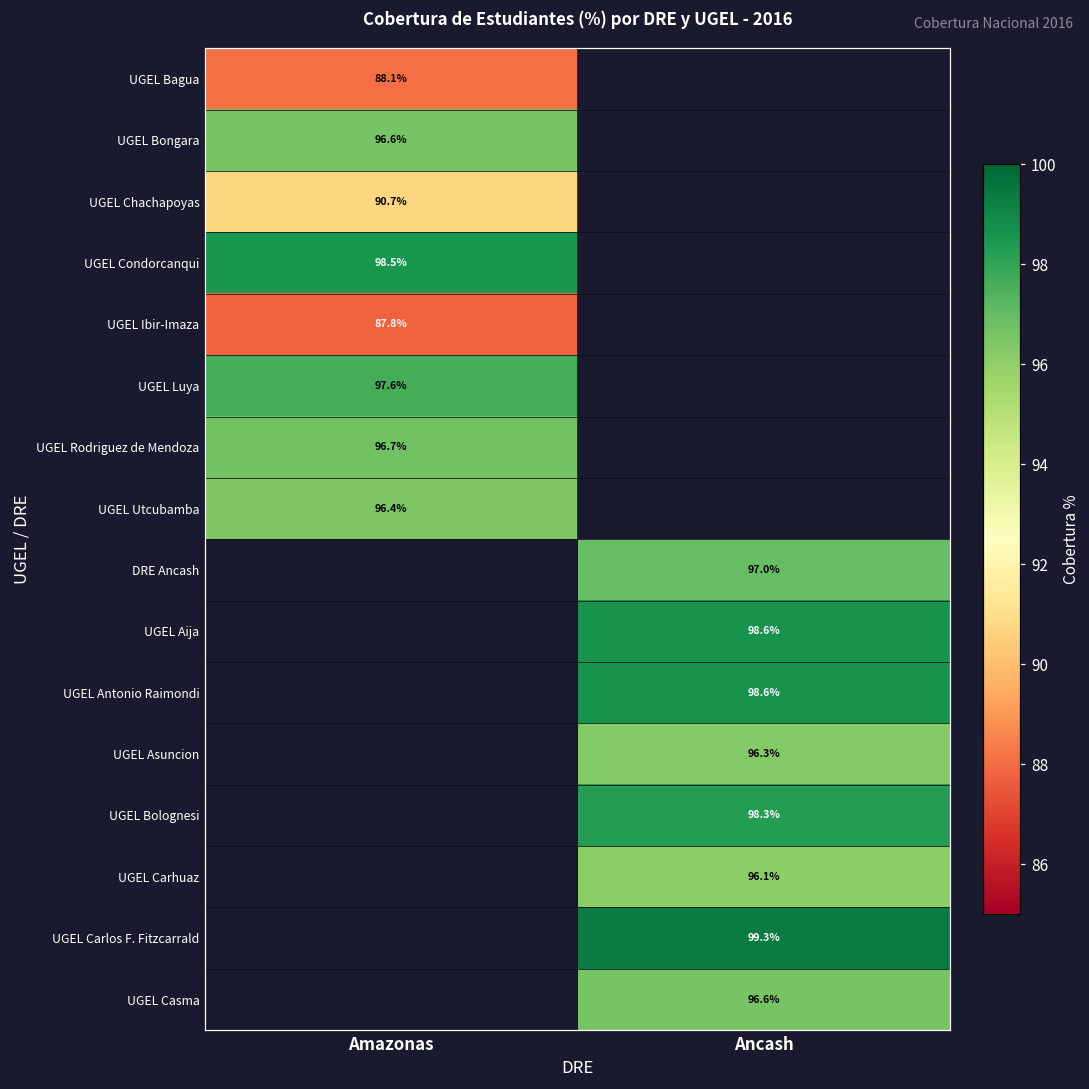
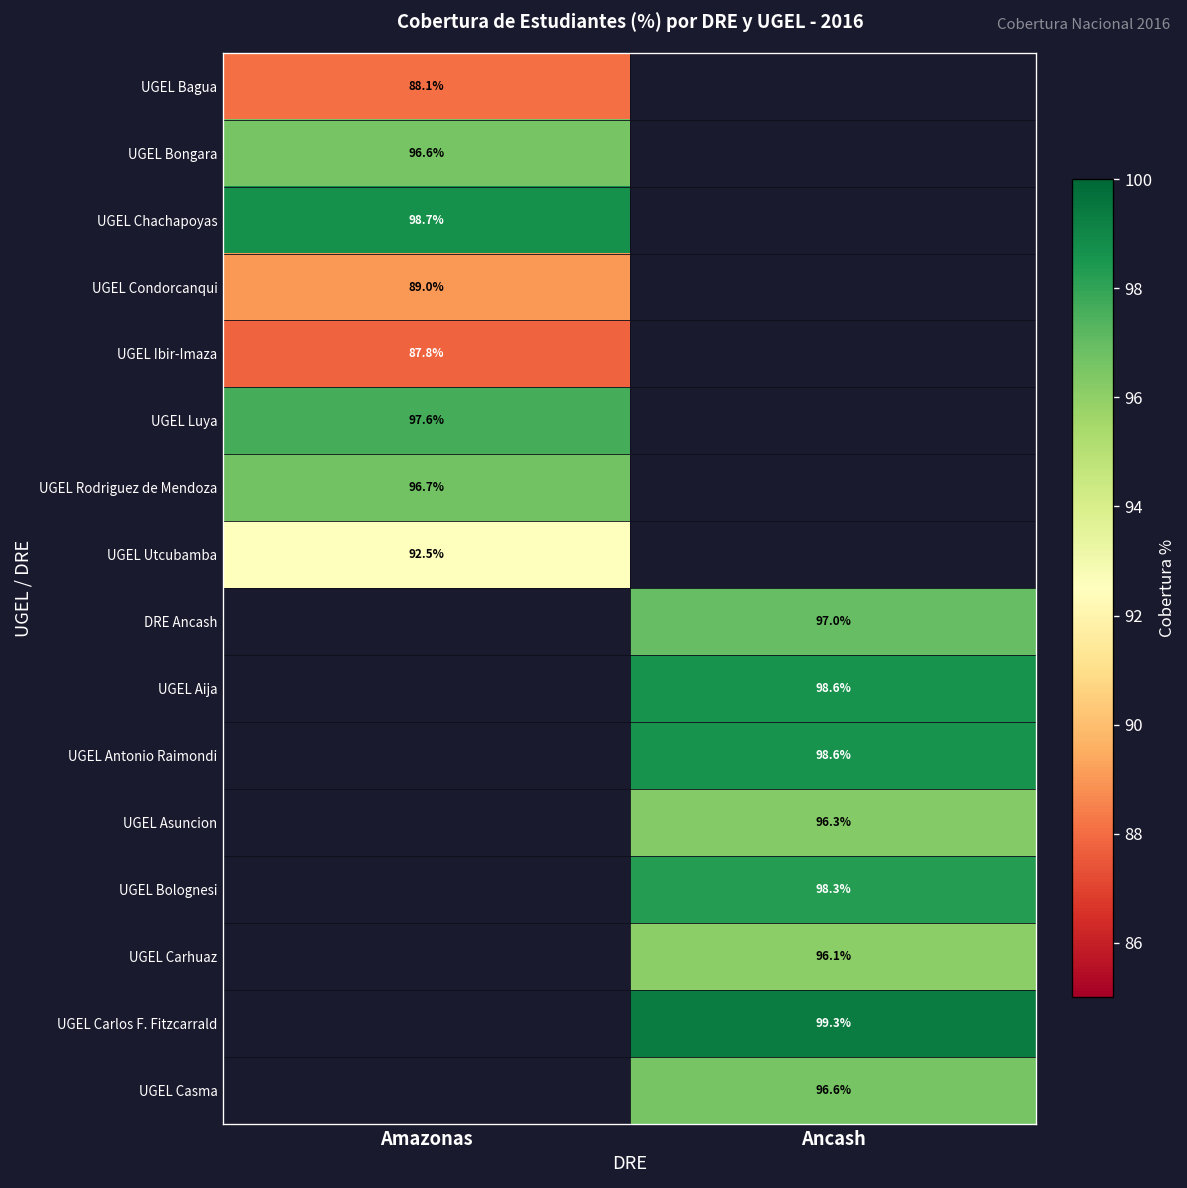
  {
    "UGEL Bagua": {
      "Amazonas": "88.1%"
    },
    "UGEL Bongara": {
      "Amazonas": "96.6%"
    },
    "UGEL Chachapoyas": {
-     "Amazonas": "90.7%"
+     "Amazonas": "98.7%"
    },
    "UGEL Condorcanqui": {
-     "Amazonas": "98.5%"
+     "Amazonas": "89.0%"
    },
    "UGEL Ibir-Imaza": {
      "Amazonas": "87.8%"
    },
    "UGEL Luya": {
      "Amazonas": "97.6%"
    },
    "UGEL Rodriguez de Mendoza": {
      "Amazonas": "96.7%"
    },
    "UGEL Utcubamba": {
-     "Amazonas": "96.4%"
+     "Amazonas": "92.5%"
    },
    "DRE Ancash": {
      "Ancash": "97.0%"
    },
    "UGEL Aija": {
      "Ancash": "98.6%"
    },
    "UGEL Antonio Raimondi": {
      "Ancash": "98.6%"
    },
    "UGEL Asuncion": {
      "Ancash": "96.3%"
    },
    "UGEL Bolognesi": {
      "Ancash": "98.3%"
    },
    "UGEL Carhuaz": {
      "Ancash": "96.1%"
    },
    "UGEL Carlos F. Fitzcarrald": {
      "Ancash": "99.3%"
    },
    "UGEL Casma": {
      "Ancash": "96.6%"
    }
  }
